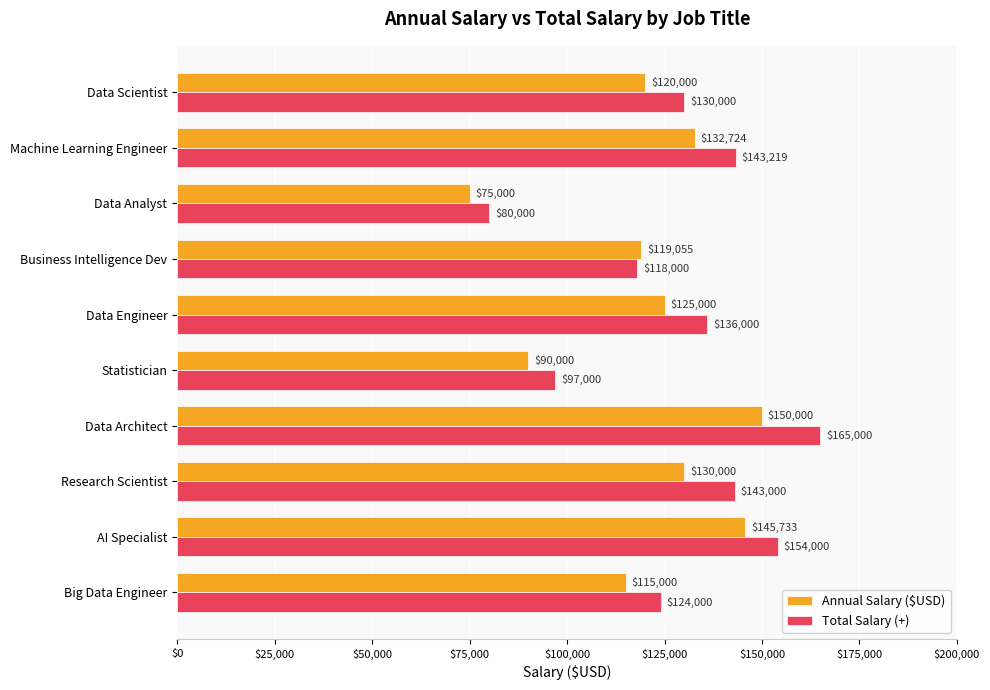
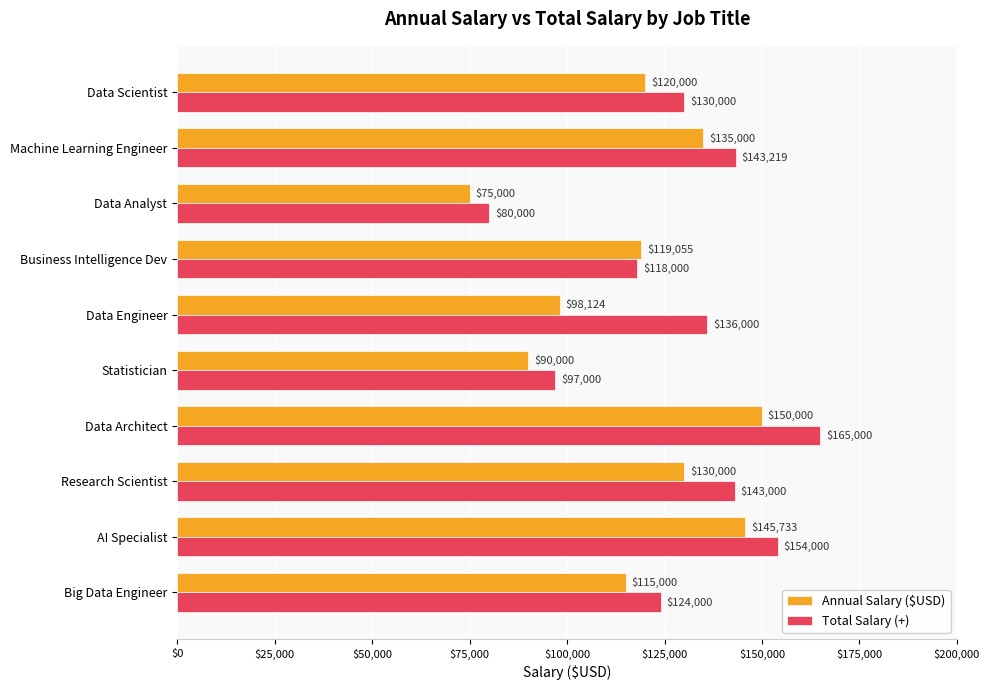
  {
    "Annual Salary ($USD)": {
      "Data Scientist": "$120,000",
-     "Machine Learning Engineer": "$132,724",
+     "Machine Learning Engineer": "$135,000",
      "Data Analyst": "$75,000",
      "Business Intelligence Dev": "$119,055",
-     "Data Engineer": "$125,000",
+     "Data Engineer": "$98,124",
      "Statistician": "$90,000",
      "Data Architect": "$150,000",
      "Research Scientist": "$130,000",
      "AI Specialist": "$145,733",
      "Big Data Engineer": "$115,000"
    },
    "Total Salary (+)": {
      "Data Scientist": "$130,000",
      "Machine Learning Engineer": "$143,219",
      "Data Analyst": "$80,000",
      "Business Intelligence Dev": "$118,000",
      "Data Engineer": "$136,000",
      "Statistician": "$97,000",
      "Data Architect": "$165,000",
      "Research Scientist": "$143,000",
      "AI Specialist": "$154,000",
      "Big Data Engineer": "$124,000"
    }
  }
